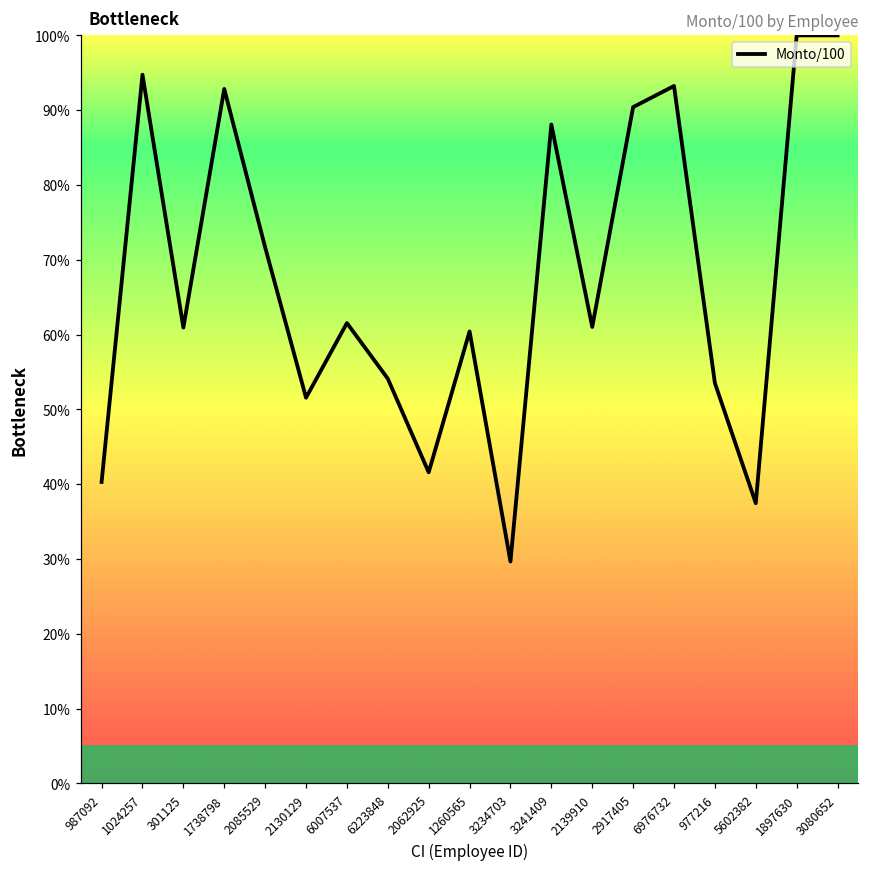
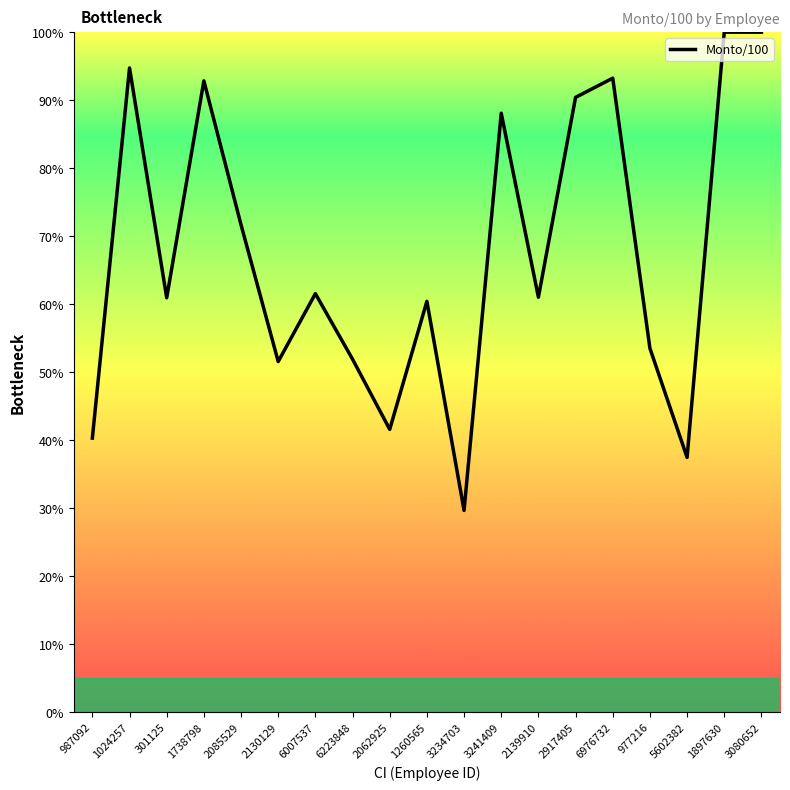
  {
    "987092": "40%",
    "1024257": "95%",
    "301125": "61%",
    "1738798": "93%",
    "2085529": "72%",
    "2130129": "52%",
    "6007537": "62%",
-   "6223848": "54%",
+   "6223848": "52%",
    "2062925": "42%",
    "1260565": "60%",
    "3234703": "30%",
    "3241409": "88%",
    "2139910": "61%",
    "2917405": "90%",
    "6976732": "93%",
    "977216": "54%",
    "5602382": "37%",
    "1897630": "100%",
    "3080652": "100%"
  }
